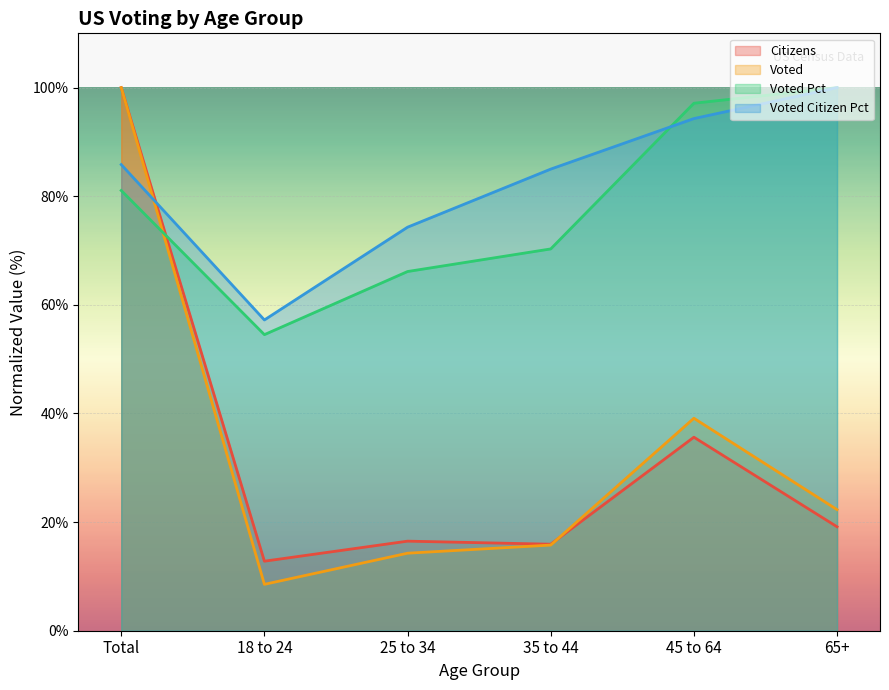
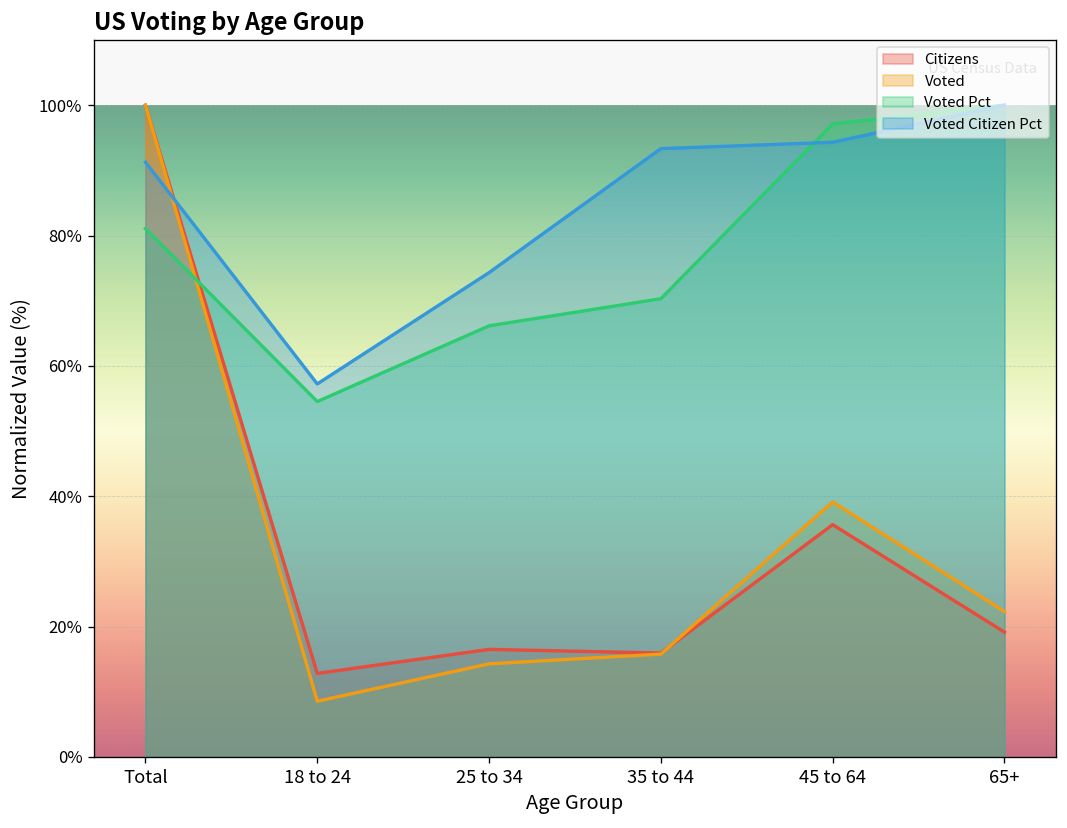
  {
    "Voted Pct": {
      "Total": "81%",
      "18 to 24": "55%",
      "25 to 34": "66%",
      "35 to 44": "70%",
      "45 to 64": "97%"
    },
    "Voted Citizen Pct": {
-     "Total": "86%",
+     "Total": "91%",
      "18 to 24": "57%",
      "25 to 34": "74%",
-     "35 to 44": "85%",
+     "35 to 44": "93%",
      "45 to 64": "94%"
    }
  }
